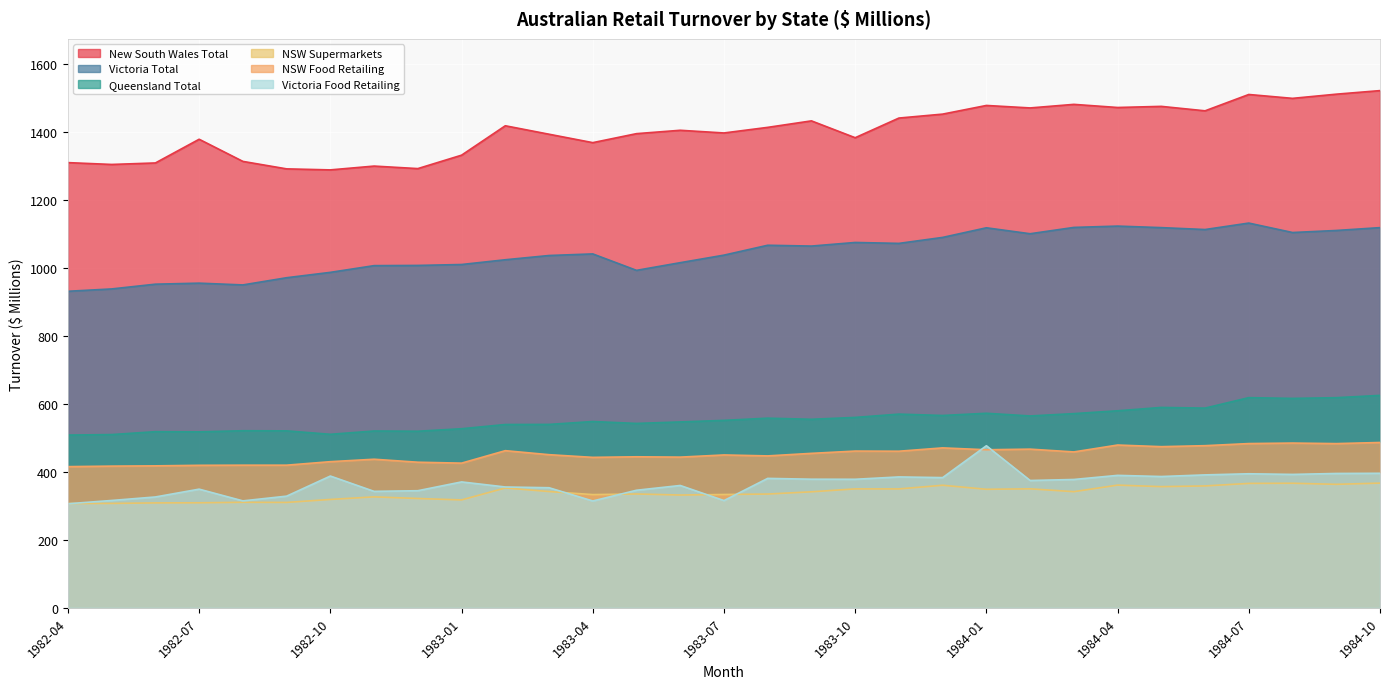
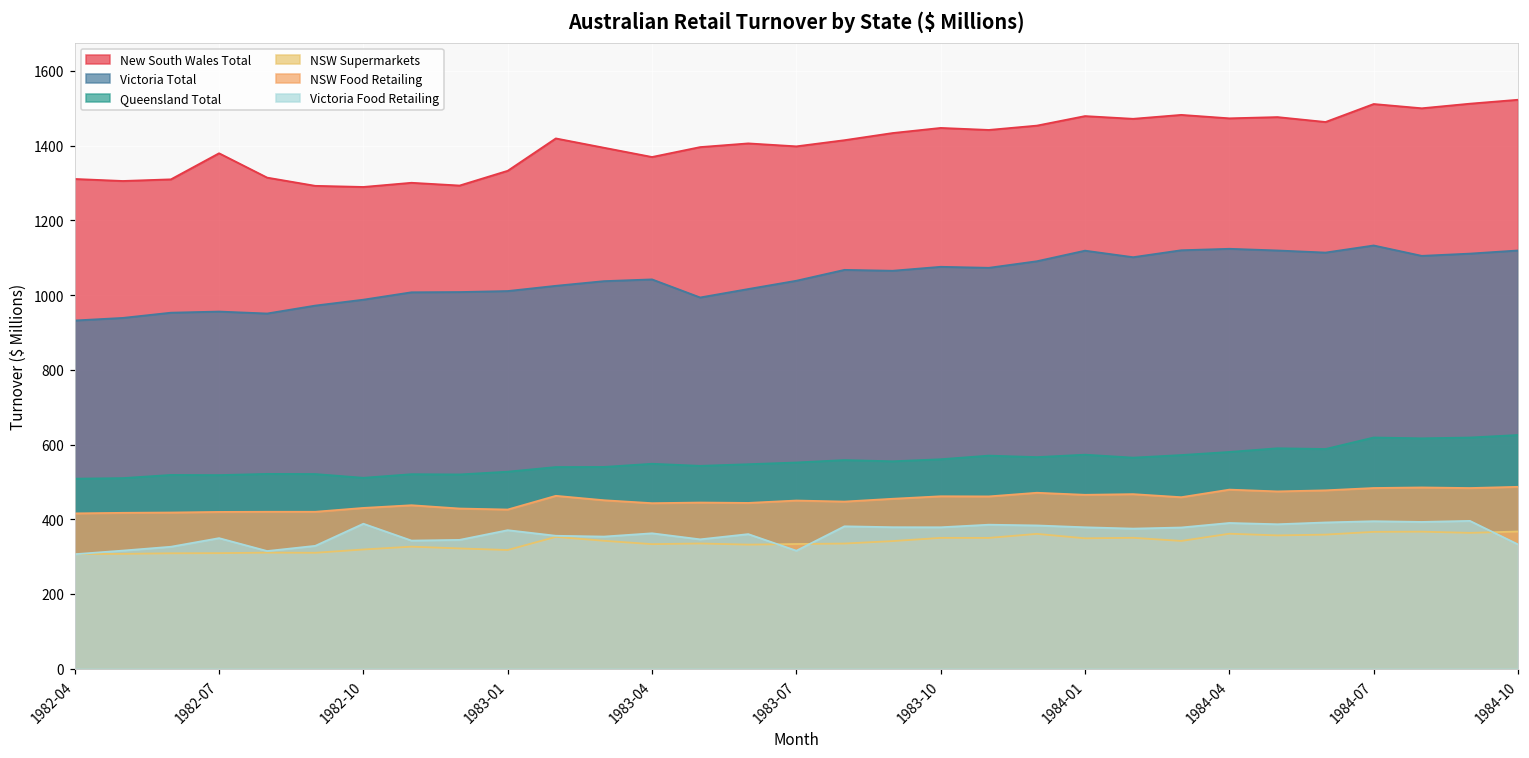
  {
    "New South Wales Total": {
      "1982-04": 1310,
      "1982-07": 1380,
      "1982-10": 1290,
      "1983-01": 1330,
      "1983-04": 1370,
      "1983-07": 1400,
-     "1983-10": 1380,
+     "1983-10": 1450,
      "1984-01": 1480,
      "1984-04": 1470,
      "1984-07": 1510,
      "1984-10": 1520
    },
    "Victoria Food Retailing": {
      "1982-07": 350,
      "1982-10": 390,
      "1983-01": 370,
-     "1983-04": 310,
+     "1983-04": 360,
      "1983-07": 320,
      "1983-10": 380,
-     "1984-01": 480,
+     "1984-01": 380,
      "1984-04": 390,
      "1984-07": 390,
-     "1984-10": 400
+     "1984-10": 330
    }
  }
